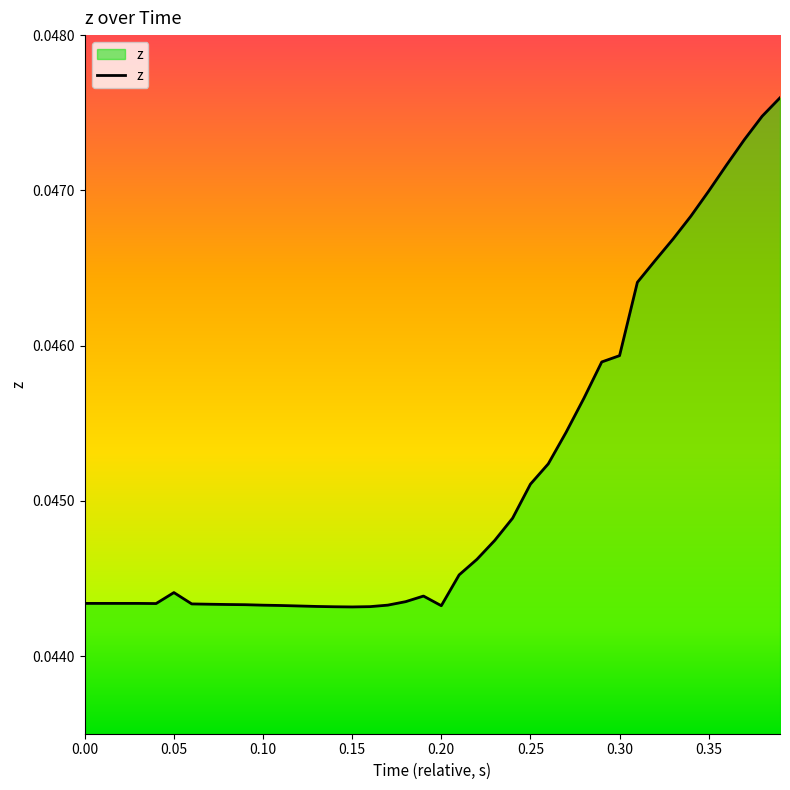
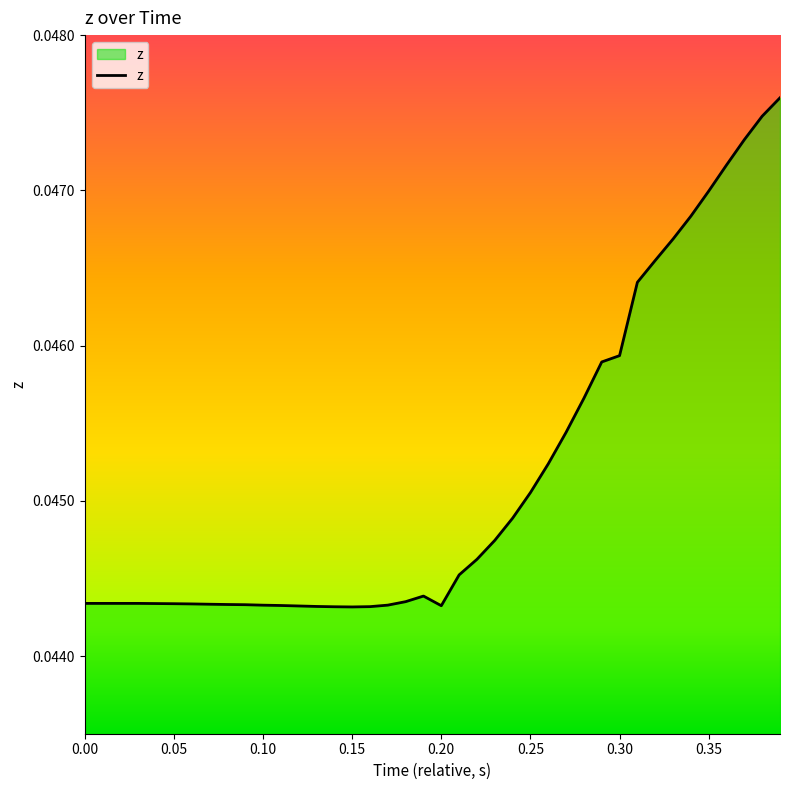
  {
    "0.00": 0.04434,
-   "0.05": 0.04441,
+   "0.05": 0.04434,
    "0.10": 0.04433,
    "0.15": 0.04432,
    "0.20": 0.04432,
-   "0.25": 0.04511,
+   "0.25": 0.04505,
    "0.30": 0.04594,
    "0.35": 0.04700
  }
